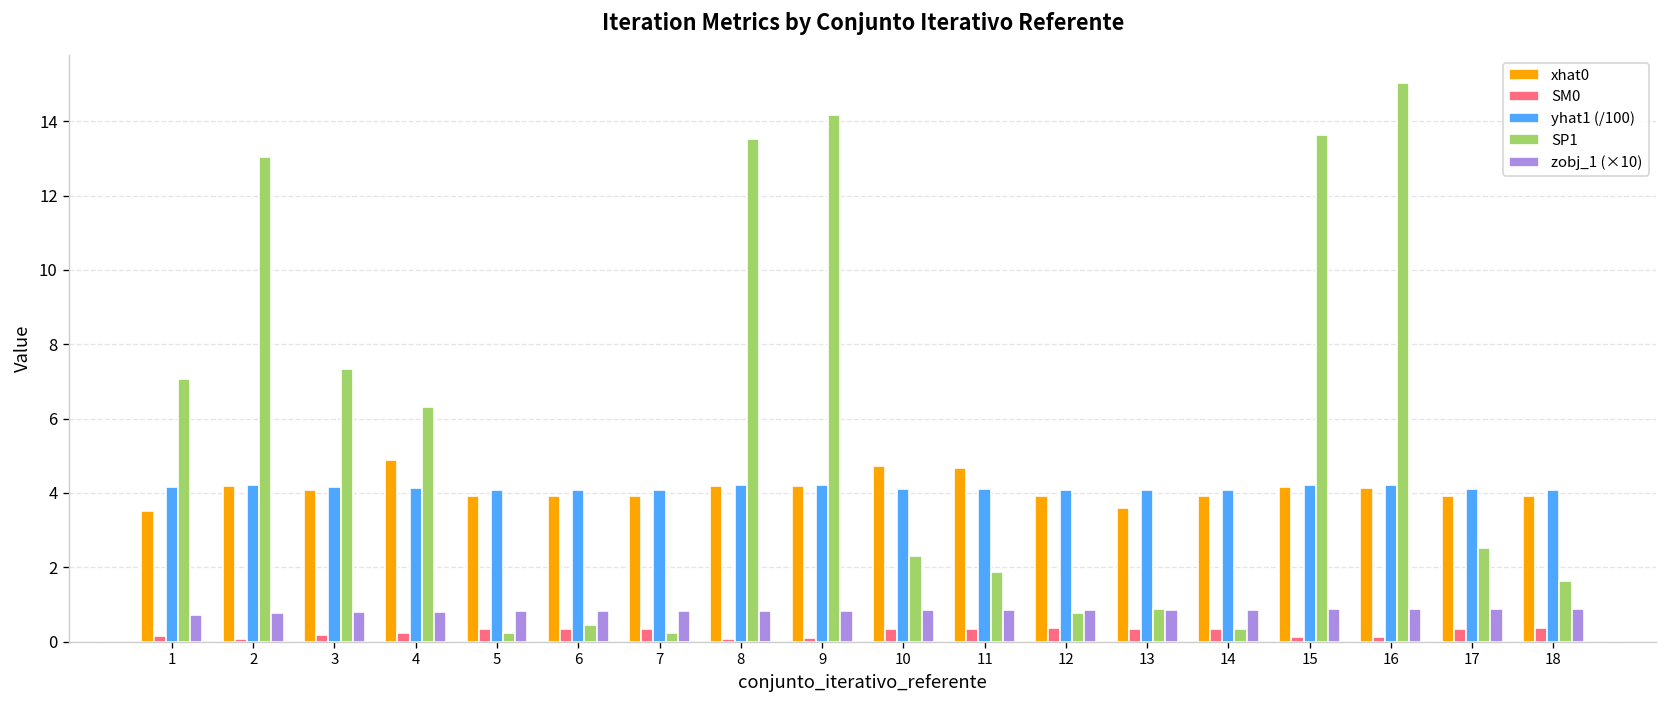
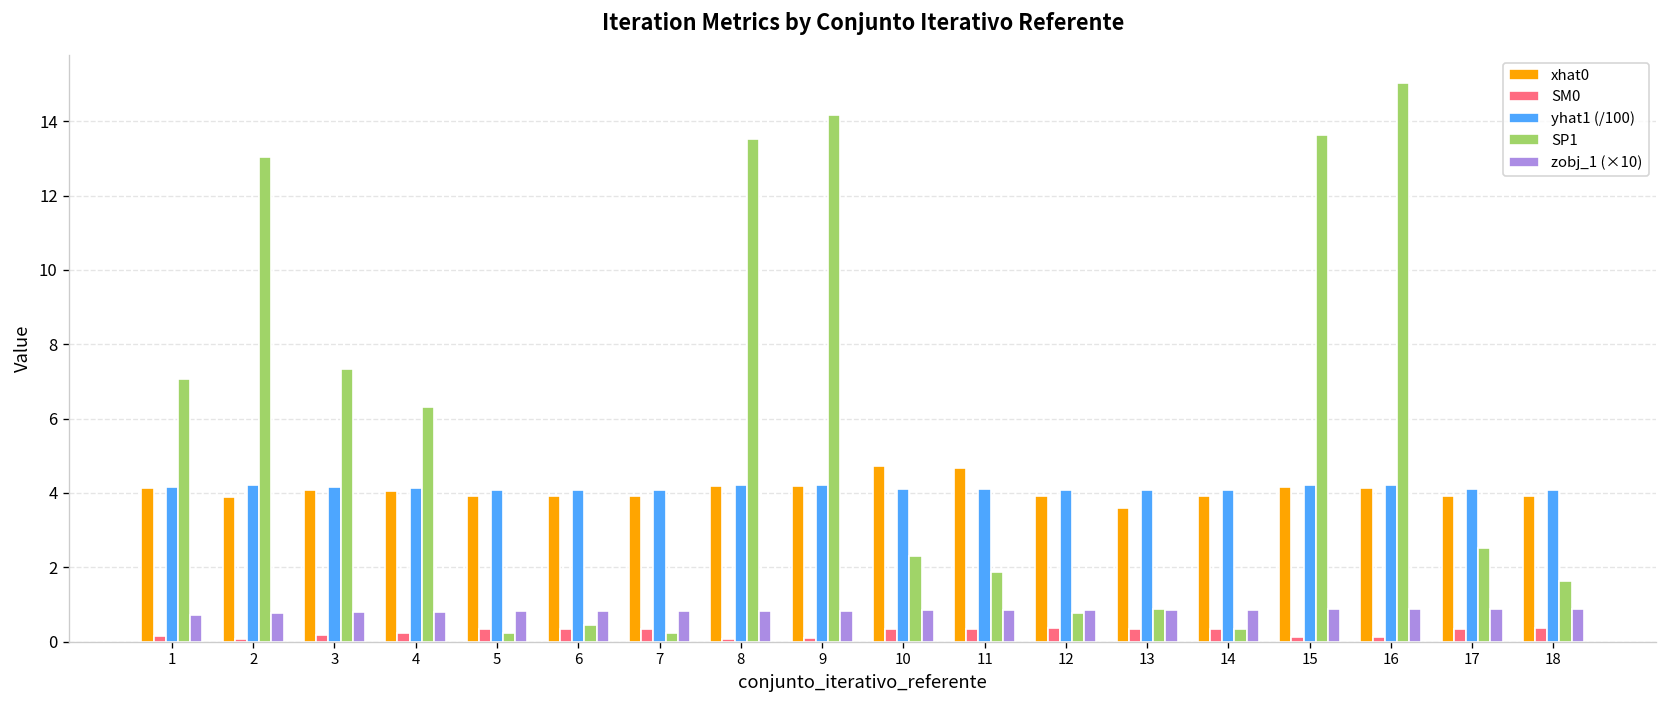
  {
    "xhat0": {
-     "1": 3.5,
-     "2": 4.2,
+     "1": 4.1,
+     "2": 3.9,
      "3": 4.1,
-     "4": 4.9,
+     "4": 4.0,
      "5": 3.9,
      "6": 3.9,
      "7": 3.9,
      "8": 4.2,
      "9": 4.2,
      "10": 4.7,
      "11": 4.7,
      "12": 3.9,
      "13": 3.6,
      "14": 3.9,
      "15": 4.2,
      "16": 4.1,
      "17": 3.9,
      "18": 3.9
    },
    "SM0": {
      "1": 0.1,
      "3": 0.2,
      "4": 0.2,
      "5": 0.3,
      "6": 0.3,
      "7": 0.3,
      "8": 0.1,
      "9": 0.1,
      "10": 0.3,
      "11": 0.3,
      "12": 0.4,
      "13": 0.4,
      "14": 0.4,
      "15": 0.1,
      "16": 0.1,
      "17": 0.4,
      "18": 0.4
    },
    "yhat1 (/100)": {
      "1": 4.1,
      "2": 4.2,
      "3": 4.2,
      "4": 4.1,
      "5": 4.1,
      "6": 4.1,
      "7": 4.1,
      "8": 4.2,
      "9": 4.2,
      "10": 4.1,
      "11": 4.1,
      "12": 4.1,
      "13": 4.1,
      "14": 4.1,
      "15": 4.2,
      "16": 4.2,
      "17": 4.1,
      "18": 4.1
    },
    "SP1": {
      "1": 7.1,
      "2": 13.0,
      "3": 7.3,
      "4": 6.3,
      "5": 0.2,
      "6": 0.5,
      "7": 0.2,
      "8": 13.5,
      "9": 14.2,
      "10": 2.3,
      "11": 1.9,
      "12": 0.8,
      "13": 0.9,
      "14": 0.3,
      "15": 13.6,
      "16": 15.0,
      "17": 2.5,
      "18": 1.6
    },
    "zobj_1 (×10)": {
      "1": 0.7,
      "2": 0.8,
      "3": 0.8,
      "4": 0.8,
      "5": 0.8,
      "6": 0.8,
      "7": 0.8,
      "8": 0.8,
      "9": 0.8,
      "10": 0.8,
      "11": 0.8,
      "12": 0.9,
      "13": 0.9,
      "14": 0.9,
      "15": 0.9,
      "16": 0.9,
      "17": 0.9,
      "18": 0.9
    }
  }
